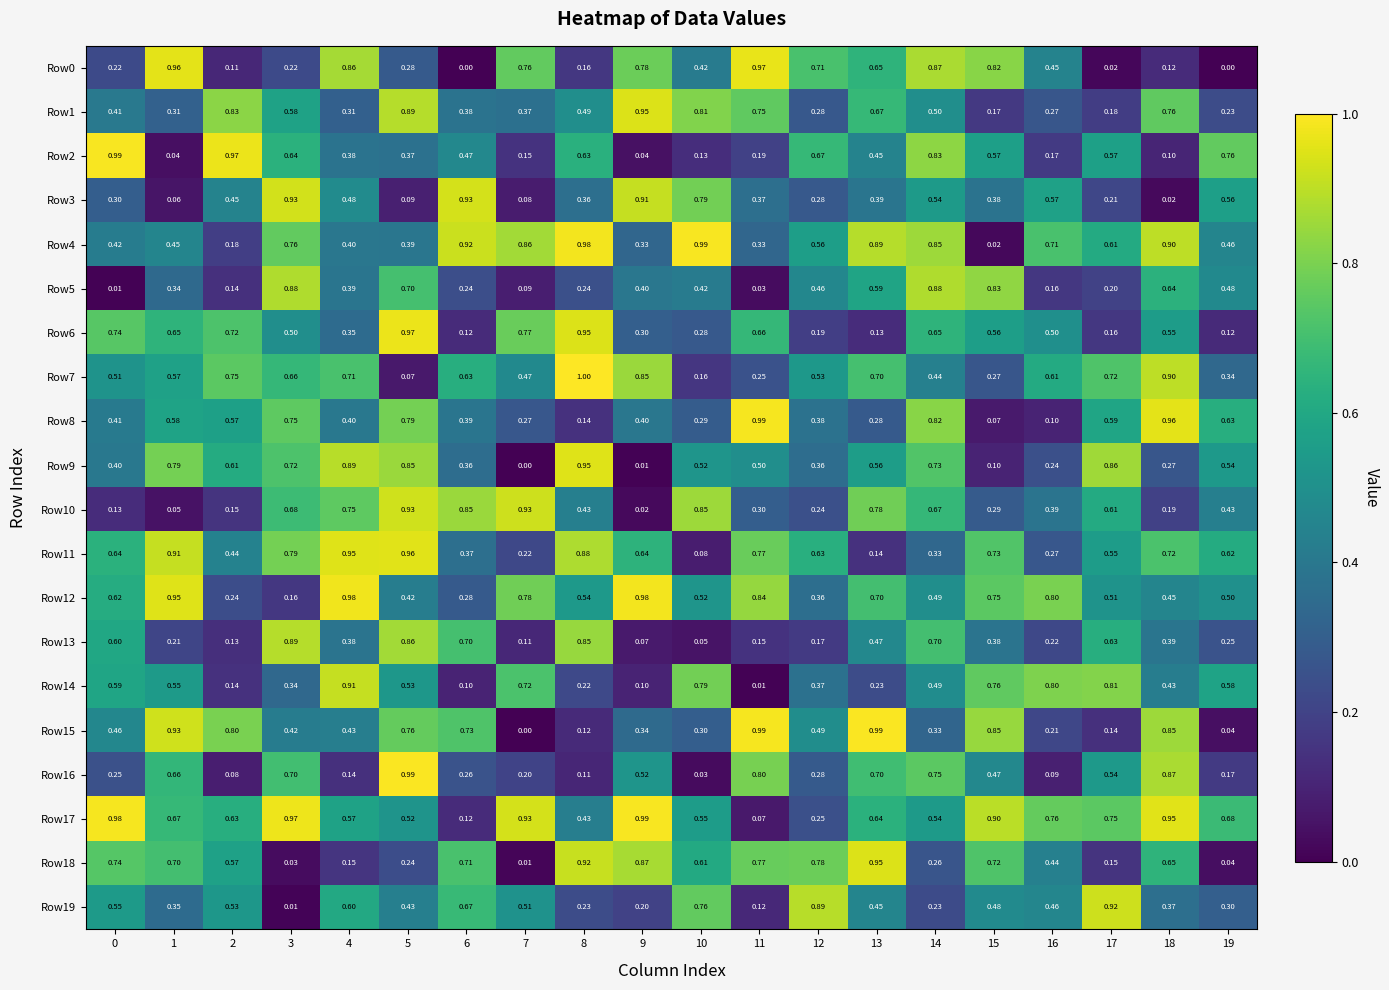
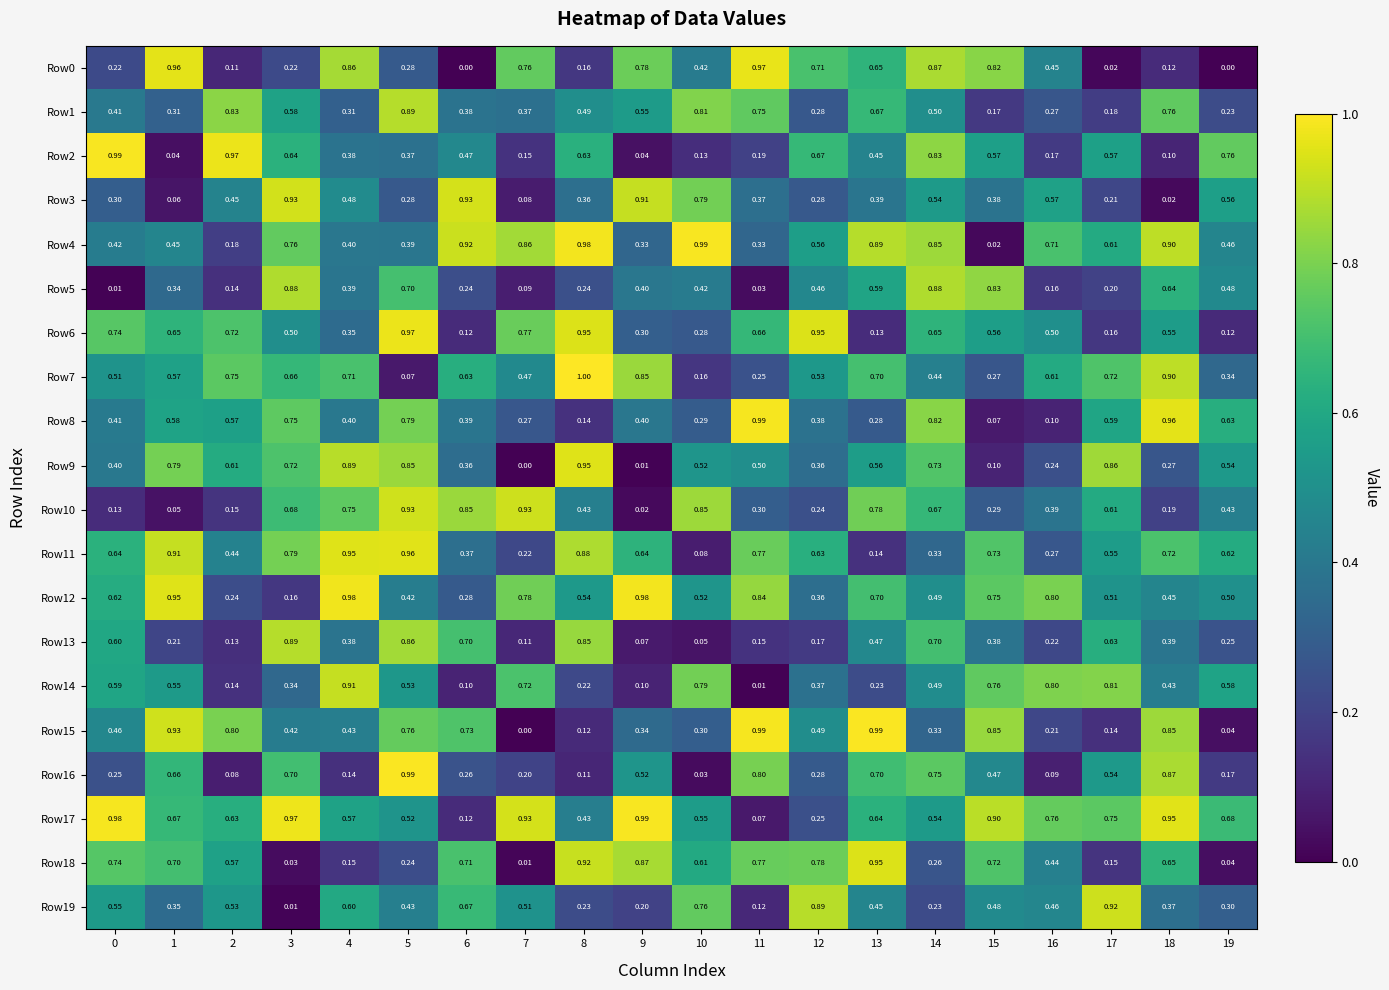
  {
    "Row1": {
      "0": 0.41,
      "1": 0.31,
      "2": 0.83,
      "3": 0.58,
      "4": 0.31,
      "5": 0.89,
      "6": 0.38,
      "7": 0.37,
      "8": 0.49,
-     "9": 0.95,
+     "9": 0.55,
      "10": 0.81,
      "11": 0.75,
      "12": 0.28,
      "13": 0.67,
      "14": 0.50,
      "15": 0.17,
      "16": 0.27,
      "17": 0.18,
      "18": 0.76,
      "19": 0.23
    },
    "Row3": {
      "0": 0.30,
      "1": 0.06,
      "2": 0.45,
      "3": 0.93,
      "4": 0.48,
-     "5": 0.09,
+     "5": 0.28,
      "6": 0.93,
      "7": 0.08,
      "8": 0.36,
      "9": 0.91,
      "10": 0.79,
      "11": 0.37,
      "12": 0.28,
      "13": 0.39,
      "14": 0.54,
      "15": 0.38,
      "16": 0.57,
      "17": 0.21,
      "18": 0.02,
      "19": 0.56
    },
    "Row6": {
      "0": 0.74,
      "1": 0.65,
      "2": 0.72,
      "3": 0.50,
      "4": 0.35,
      "5": 0.97,
      "6": 0.12,
      "7": 0.77,
      "8": 0.95,
      "9": 0.30,
      "10": 0.28,
      "11": 0.66,
-     "12": 0.19,
+     "12": 0.95,
      "13": 0.13,
      "14": 0.65,
      "15": 0.56,
      "16": 0.50,
      "17": 0.16,
      "18": 0.55,
      "19": 0.12
    }
  }
